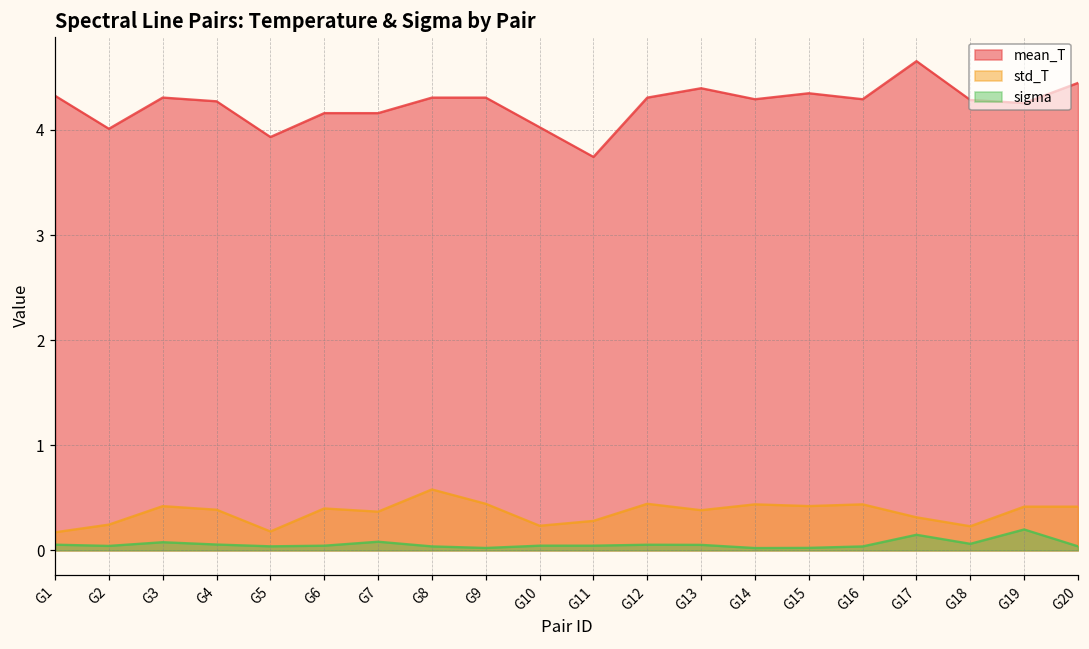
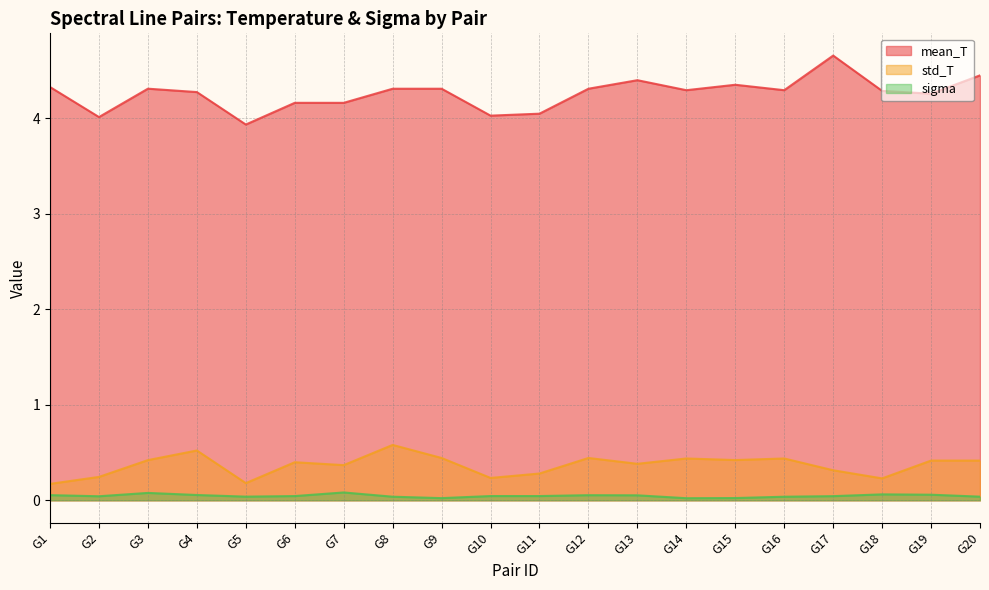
  {
    "mean_T": {
      "G1": 4.3,
      "G2": 4.0,
      "G3": 4.3,
      "G4": 4.3,
      "G5": 3.9,
      "G6": 4.2,
      "G7": 4.2,
      "G8": 4.3,
      "G9": 4.3,
      "G10": 4.0,
-     "G11": 3.7,
+     "G11": 4.0,
      "G12": 4.3,
      "G13": 4.4,
      "G14": 4.3,
      "G15": 4.3,
      "G16": 4.3,
      "G17": 4.7,
      "G20": 4.4
    },
    "std_T": {
      "G1": 0.2,
      "G2": 0.2,
      "G3": 0.4,
-     "G4": 0.4,
+     "G4": 0.5,
      "G5": 0.2,
      "G6": 0.4,
      "G7": 0.4,
      "G8": 0.6,
      "G9": 0.4,
      "G10": 0.2,
      "G11": 0.3,
      "G12": 0.4,
      "G13": 0.4,
      "G14": 0.4,
      "G15": 0.4,
      "G16": 0.4,
      "G17": 0.3,
      "G18": 0.2,
      "G19": 0.4,
      "G20": 0.4
    },
    "sigma": {
      "G1": 0.1,
      "G2": 0.0,
      "G3": 0.1,
      "G4": 0.1,
      "G5": 0.0,
      "G6": 0.0,
      "G7": 0.1,
      "G8": 0.0,
      "G9": 0.0,
      "G10": 0.0,
      "G11": 0.0,
      "G12": 0.1,
      "G13": 0.1,
      "G14": 0.0,
      "G15": 0.0,
      "G16": 0.0,
-     "G17": 0.1,
+     "G17": 0.0,
      "G18": 0.1,
-     "G19": 0.2,
+     "G19": 0.1,
      "G20": 0.0
    }
  }
